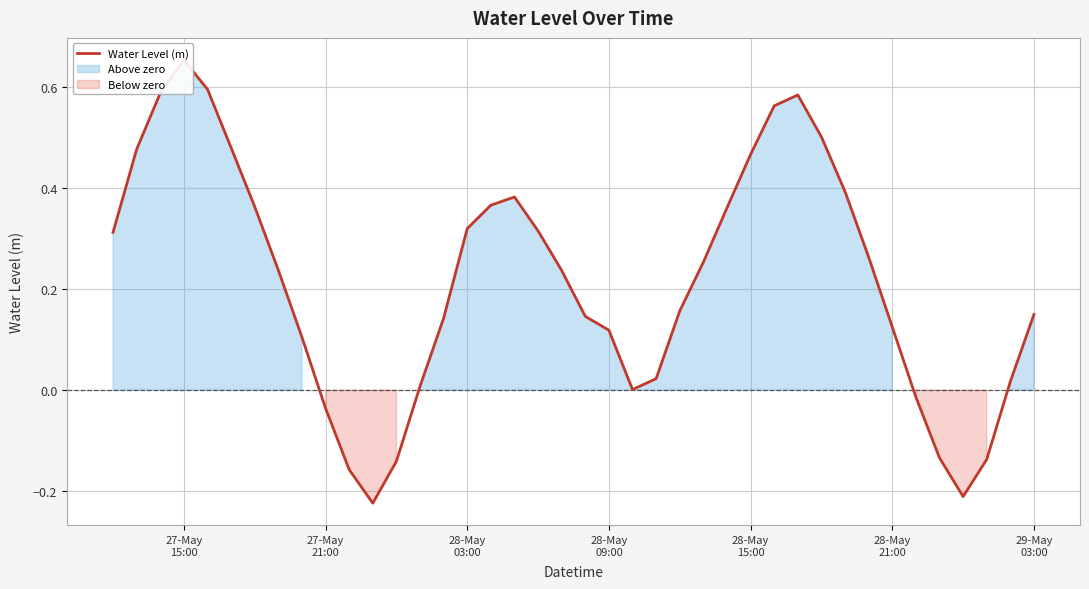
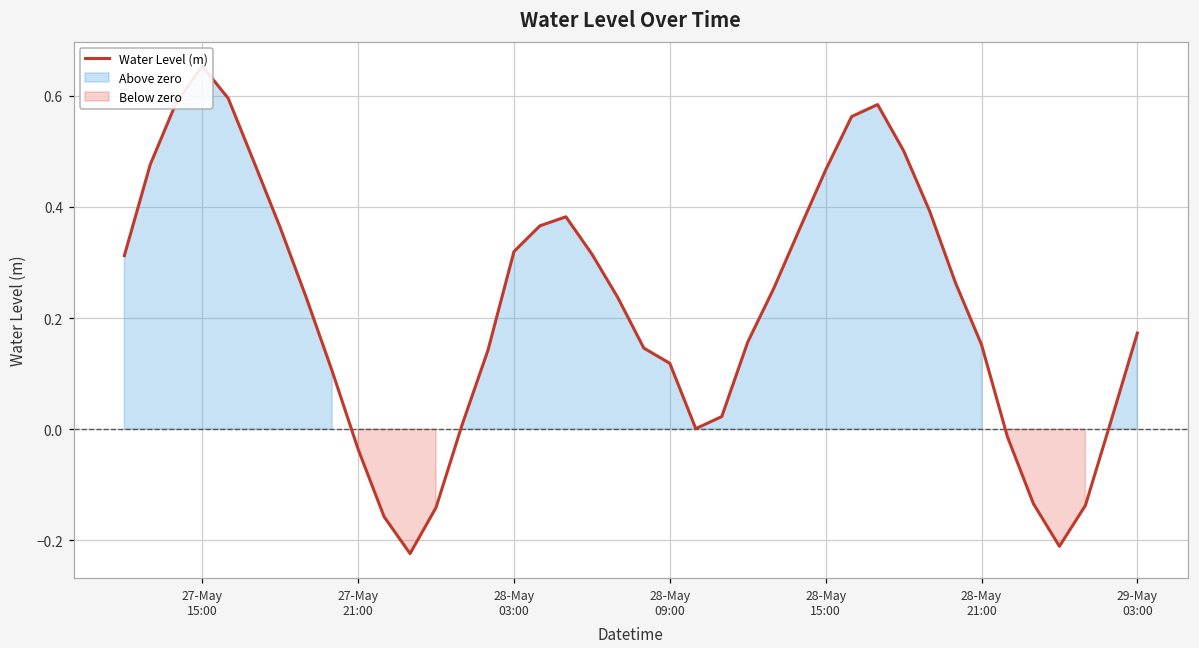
  {
    "27-May 21:00": -0.04,
    "28-May 03:00": 0.32,
    "28-May 09:00": 0.12,
    "28-May 15:00": 0.47,
-   "28-May 21:00": 0.12,
-   "29-May 03:00": 0.15
+   "28-May 21:00": 0.15,
+   "29-May 03:00": 0.17
  }
